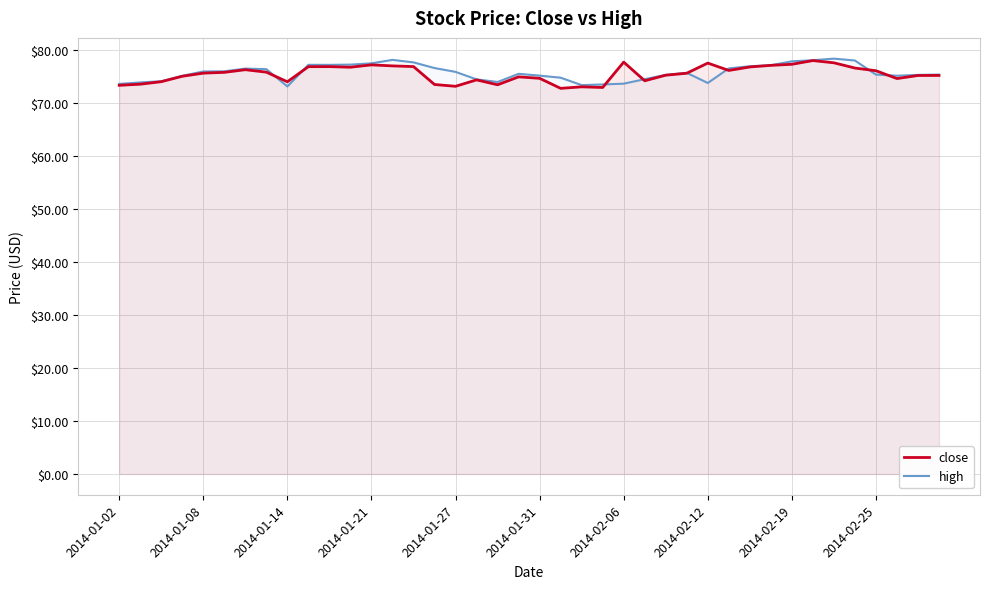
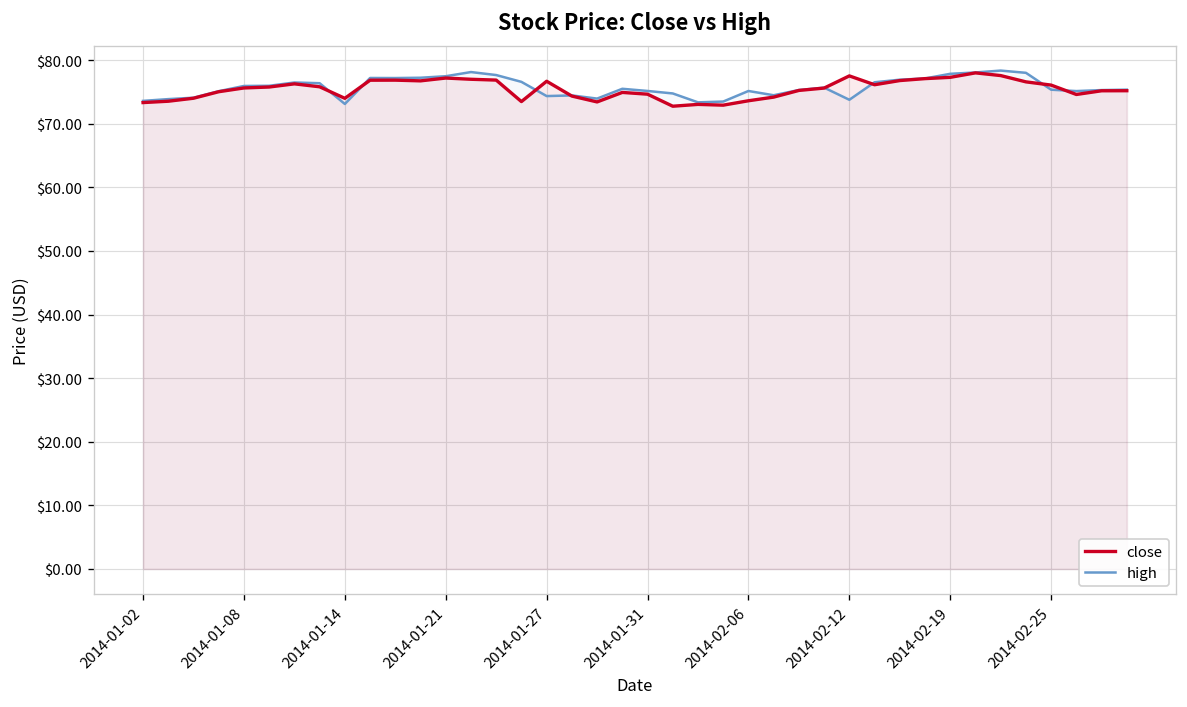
  {
    "close": {
      "2014-01-14": "$74",
-     "2014-01-27": "$73",
+     "2014-01-27": "$77",
      "2014-01-31": "$75",
-     "2014-02-06": "$78",
+     "2014-02-06": "$74",
      "2014-02-12": "$78",
      "2014-02-19": "$77",
      "2014-02-25": "$76"
    },
    "high": {
      "2014-01-14": "$73",
-     "2014-01-27": "$76",
+     "2014-01-27": "$74",
      "2014-01-31": "$75",
-     "2014-02-06": "$74",
+     "2014-02-06": "$75",
      "2014-02-12": "$74",
      "2014-02-19": "$78",
      "2014-02-25": "$75"
    }
  }
